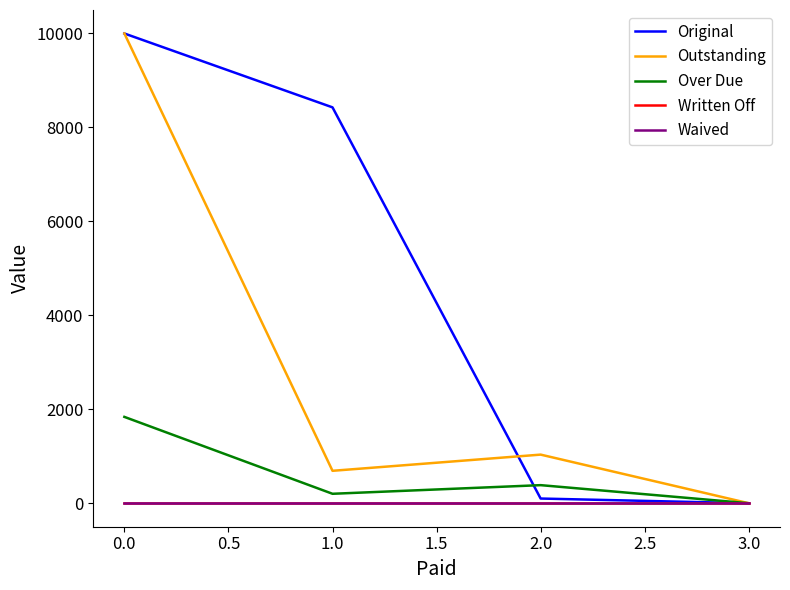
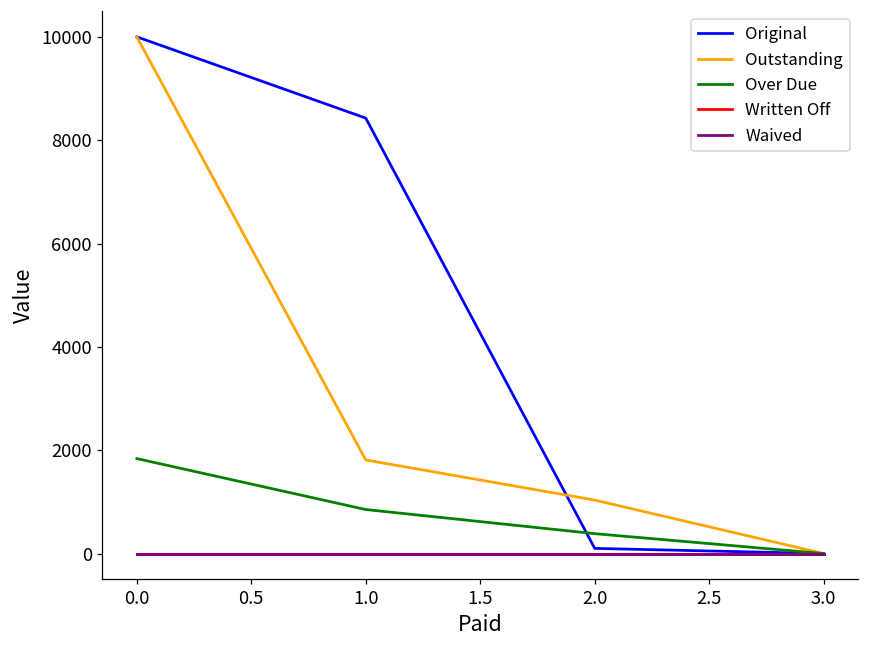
  {
    "Original": {
      "1.0": 8400,
      "2.0": 100
    },
    "Outstanding": {
-     "1.0": 700,
+     "1.0": 1800,
      "2.0": 1000
    },
    "Over Due": {
      "0.0": 1800,
-     "1.0": 200,
+     "1.0": 900,
      "2.0": 400
    },
    "Waived": {
      "0.0": 0,
      "1.0": 0,
      "2.0": 0
    }
  }
